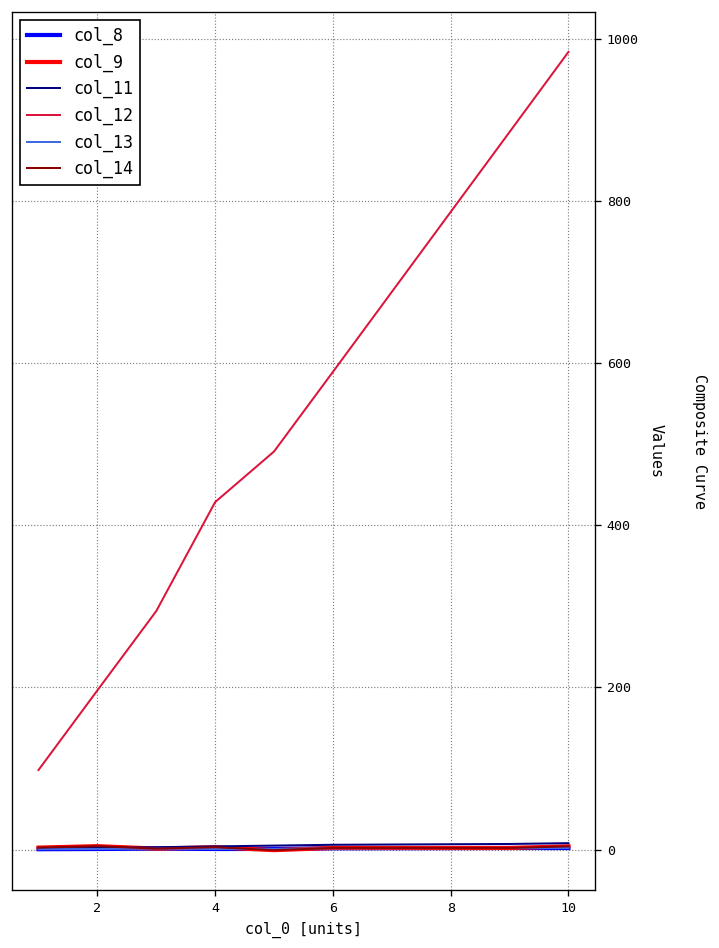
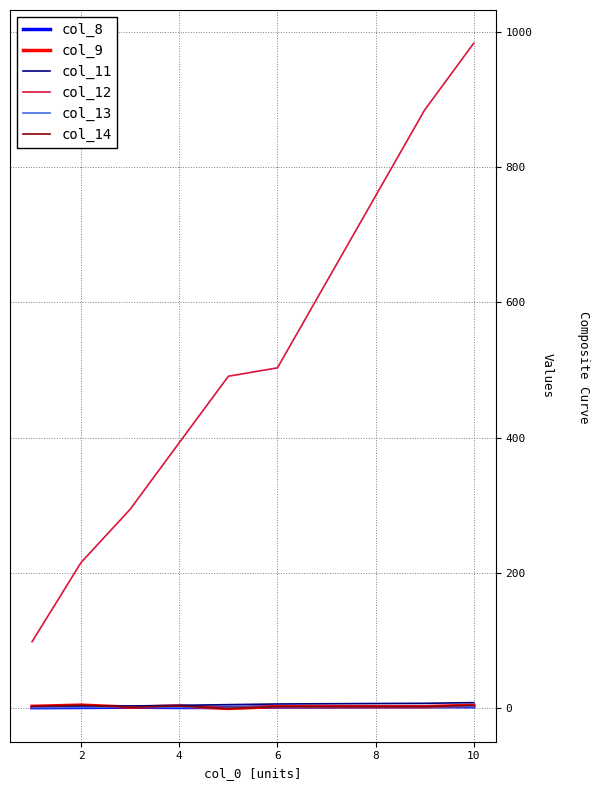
  {
    "col_11": {
      "6": 10,
      "10": 10
    },
    "col_12": {
-     "2": 200,
-     "4": 430,
-     "6": 590,
+     "2": 220,
+     "4": 390,
+     "6": 500,
      "10": 980
    }
  }
